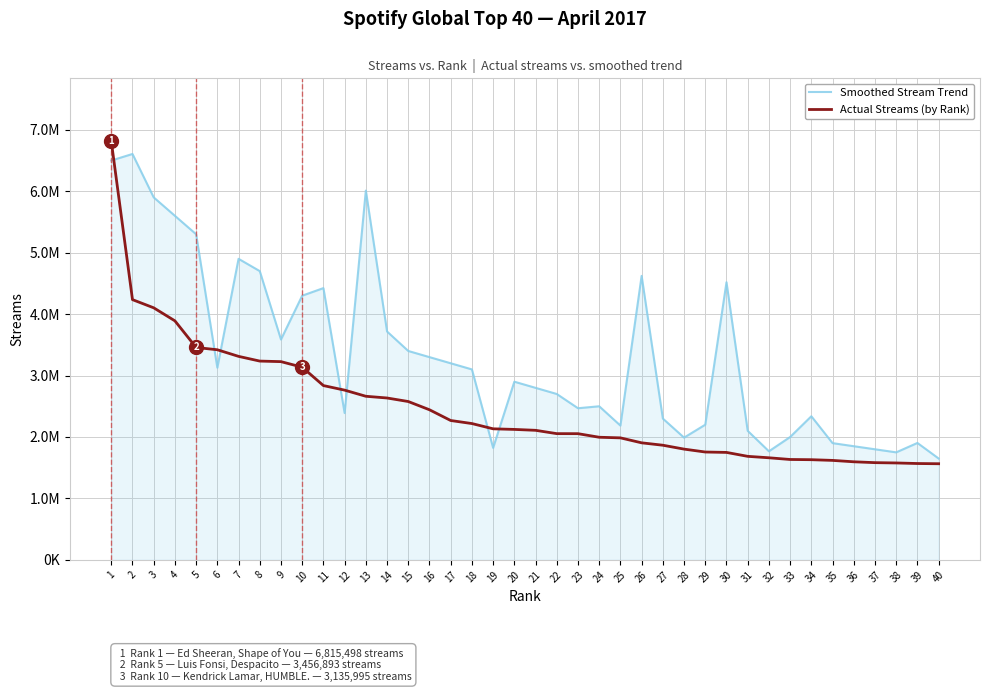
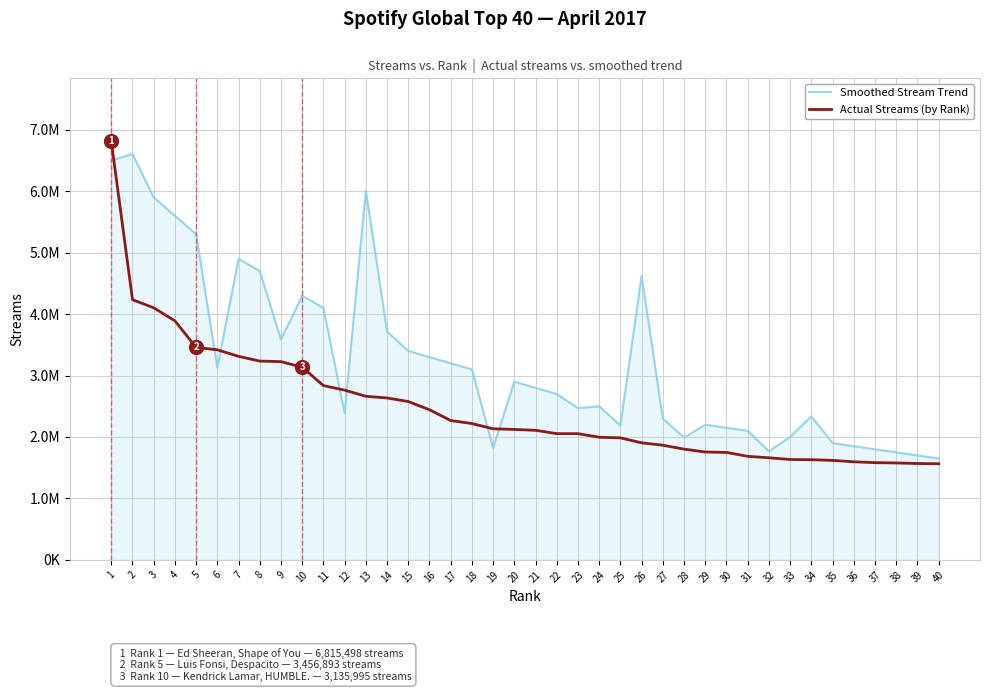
  {
    "Smoothed Stream Trend": {
      "1": 6500000,
      "2": 6600000,
      "3": 5900000,
      "4": 5600000,
      "5": 5300000,
      "6": 3100000,
      "7": 4900000,
      "8": 4700000,
      "9": 3600000,
      "10": 4300000,
-     "11": 4400000,
+     "11": 4100000,
      "12": 2400000,
      "13": 6000000,
      "14": 3700000,
      "15": 3400000,
      "16": 3300000,
      "17": 3200000,
      "18": 3100000,
      "19": 1800000,
      "20": 2900000,
      "21": 2800000,
      "22": 2700000,
      "23": 2500000,
      "24": 2500000,
      "25": 2200000,
      "26": 4600000,
      "27": 2300000,
      "28": 2000000,
      "29": 2200000,
-     "30": 4500000,
+     "30": 2200000,
      "31": 2100000,
      "32": 1800000,
      "33": 2000000,
      "34": 2300000,
      "35": 1900000,
      "36": 1900000,
      "37": 1800000,
      "38": 1800000,
-     "39": 1900000,
+     "39": 1700000,
      "40": 1700000
    }
  }
